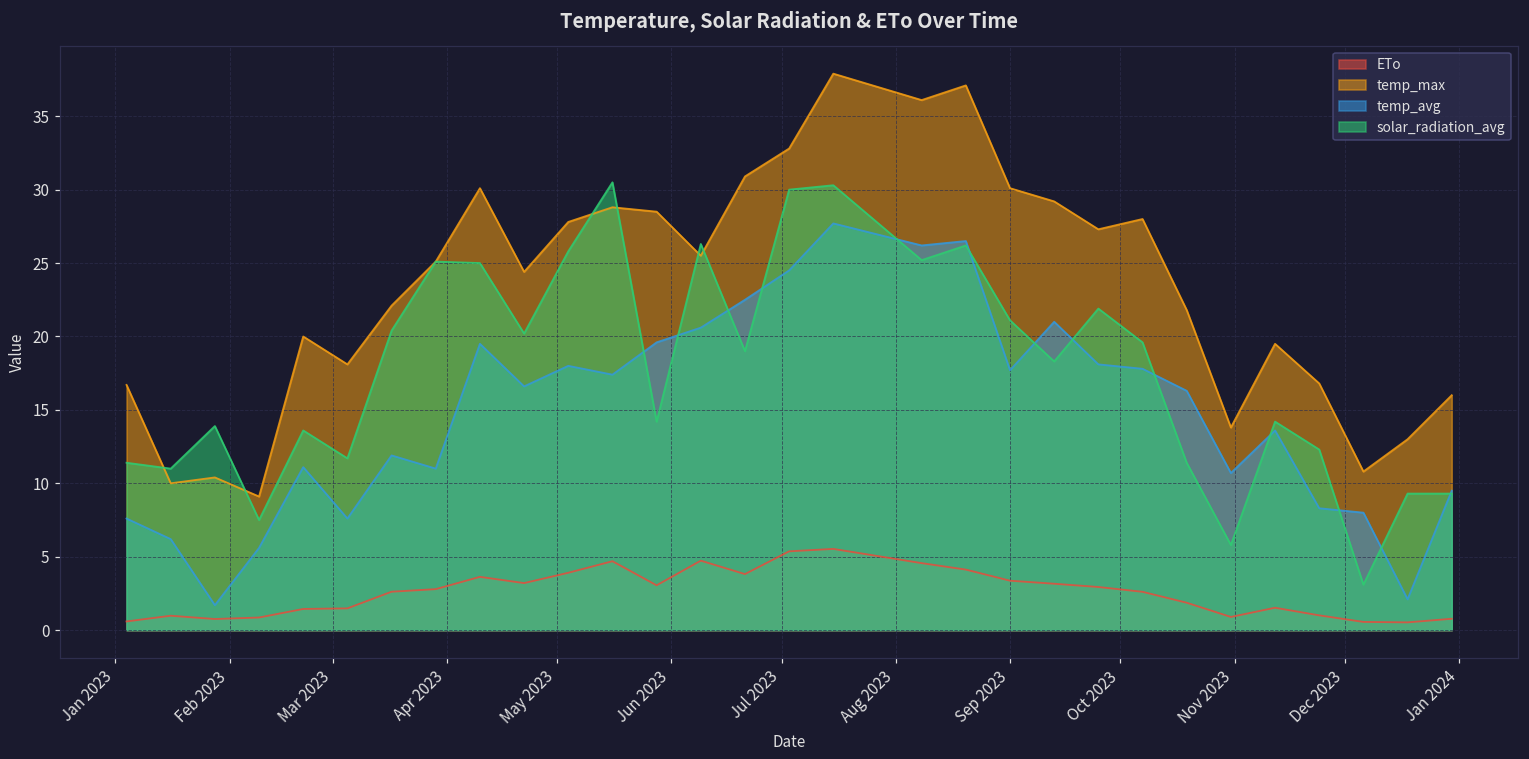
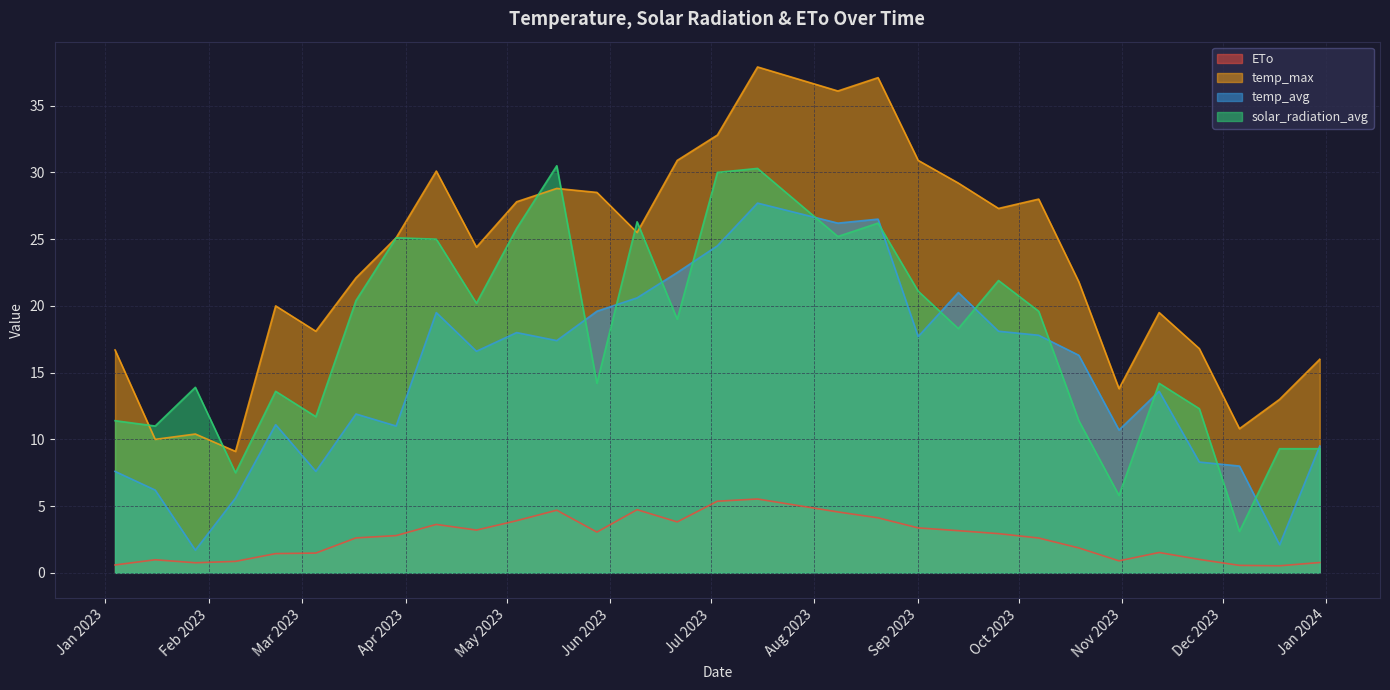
  {
    "ETo": {
      "Sep 2023": 3.4
    },
    "temp_max": {
-     "Sep 2023": 30.1
+     "Sep 2023": 30.9
    },
    "temp_avg": {
      "Sep 2023": 17.7
    },
    "solar_radiation_avg": {
      "Sep 2023": 21.1
    }
  }
